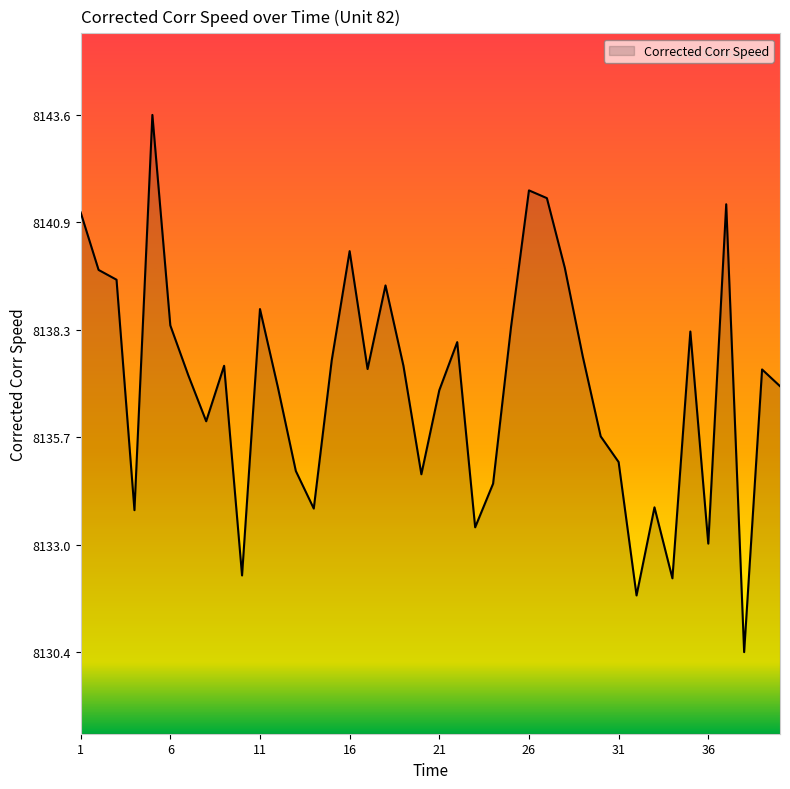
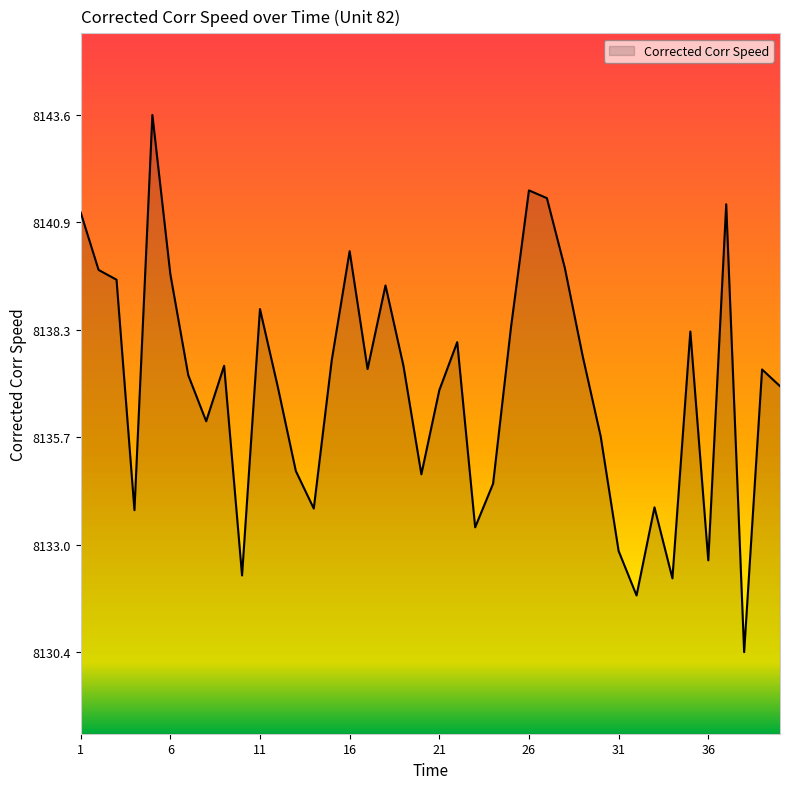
  {
    "1": 8141.2,
-   "6": 8138.4,
+   "6": 8139.7,
    "11": 8138.8,
    "16": 8140.2,
    "21": 8136.8,
    "26": 8141.7,
-   "31": 8135.1,
-   "36": 8133.1
+   "31": 8132.9,
+   "36": 8132.7
  }
